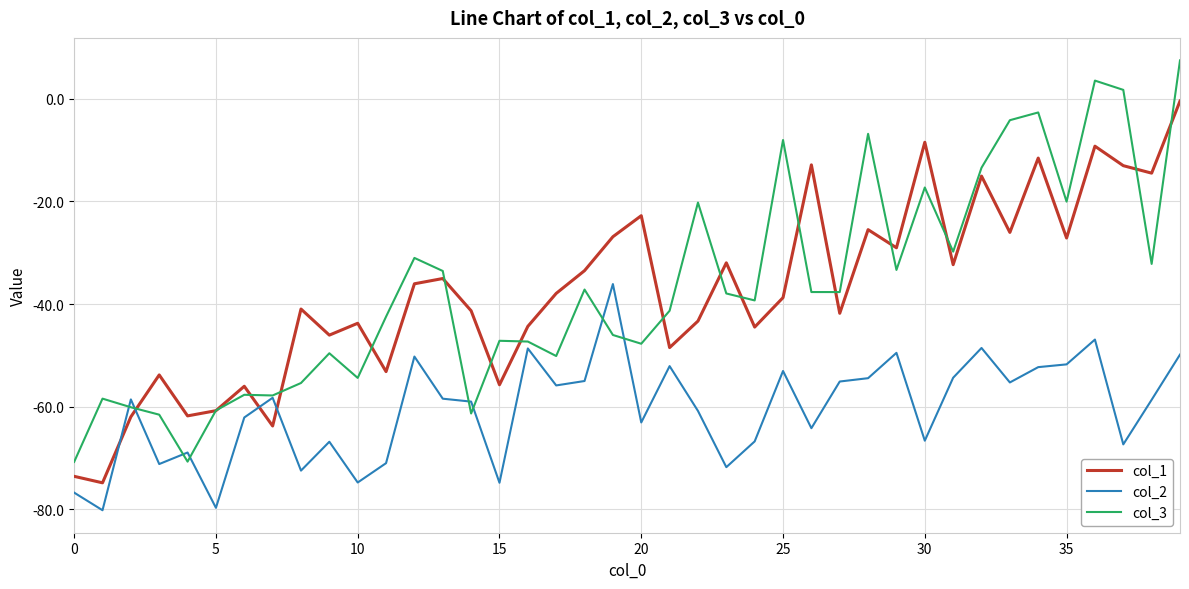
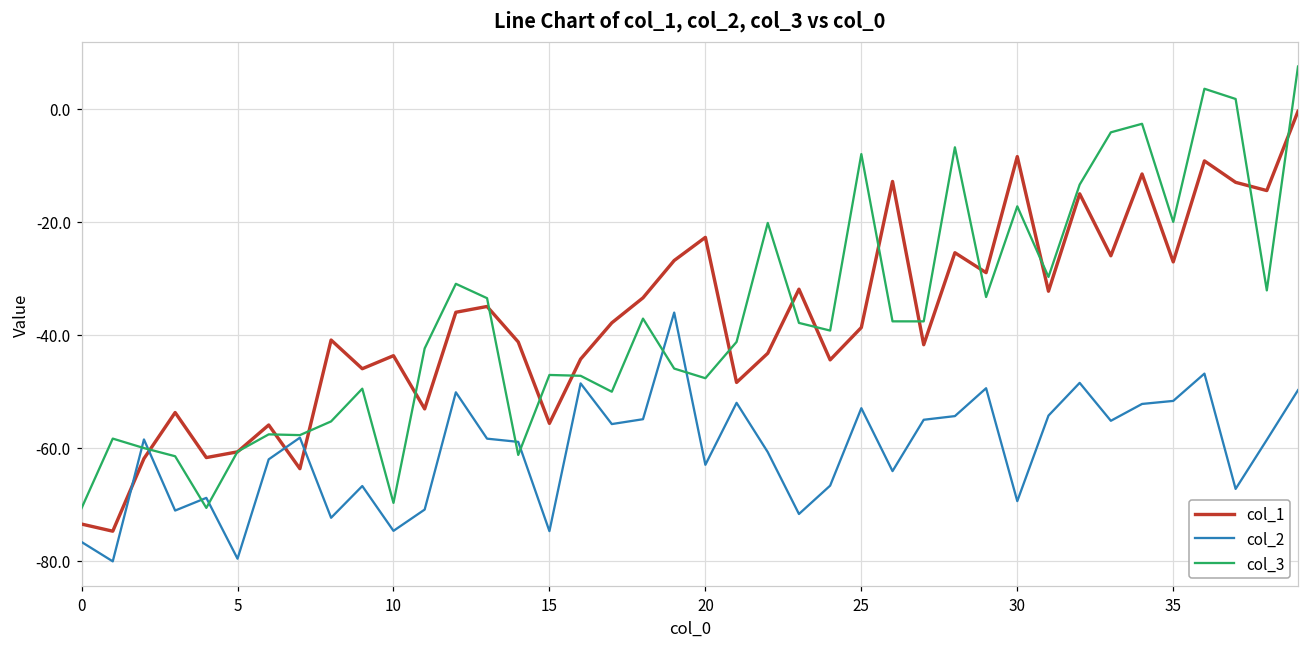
  {
    "col_1": {
      "0": -74,
      "10": -44,
      "15": -56,
      "20": -23,
      "25": -39,
      "30": -8,
      "35": -27
    },
    "col_2": {
      "0": -77,
      "5": -80,
      "10": -75,
      "15": -75,
      "20": -63,
      "25": -53,
-     "30": -67,
+     "30": -69,
      "35": -52
    },
    "col_3": {
      "0": -71,
-     "10": -54,
+     "10": -70,
      "15": -47,
      "20": -48,
      "25": -8,
      "30": -17,
      "35": -20
    }
  }
